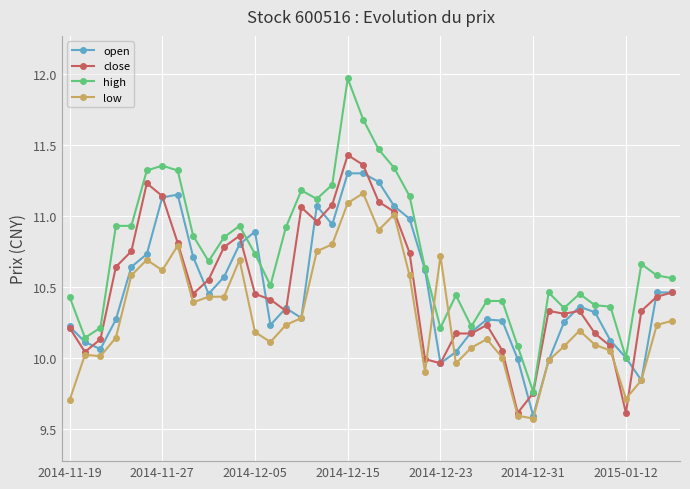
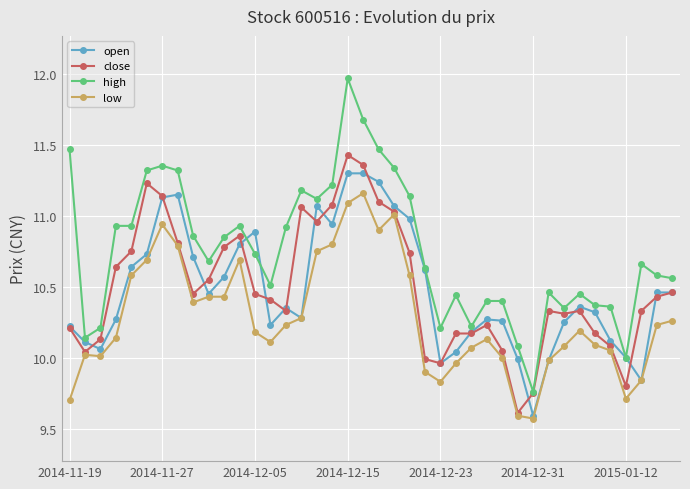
  {
    "open": {
      "2014-12-05": 10.89,
      "2014-12-15": 11.30,
      "2014-12-31": 9.59
    },
    "close": {
      "2014-12-05": 10.45,
      "2014-12-15": 11.43,
-     "2015-01-12": 9.61
+     "2015-01-12": 9.80
    },
    "high": {
-     "2014-11-19": 10.43,
+     "2014-11-19": 11.47,
      "2014-11-27": 11.35,
      "2014-12-05": 10.73,
      "2014-12-15": 11.97,
      "2014-12-23": 10.21
    },
    "low": {
      "2014-11-19": 9.70,
-     "2014-11-27": 10.62,
+     "2014-11-27": 10.94,
      "2014-12-05": 10.18,
      "2014-12-15": 11.09,
-     "2014-12-23": 10.72,
+     "2014-12-23": 9.83,
      "2014-12-31": 9.57,
      "2015-01-12": 9.71
    }
  }
